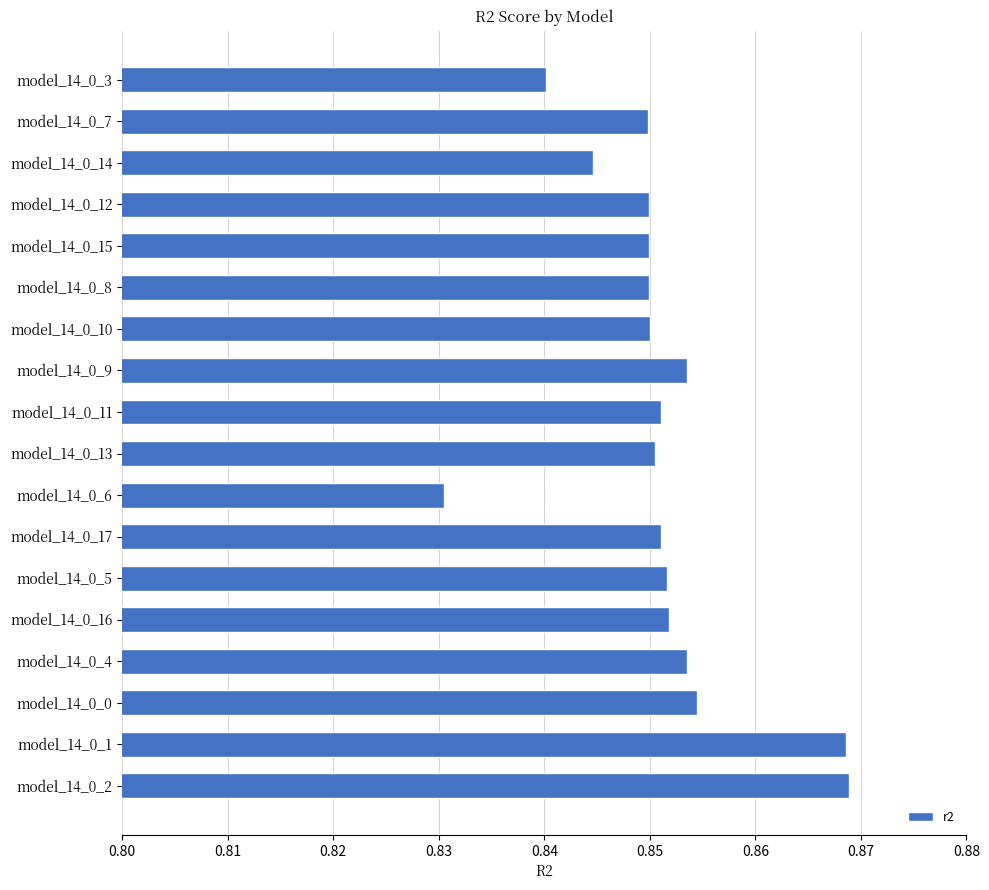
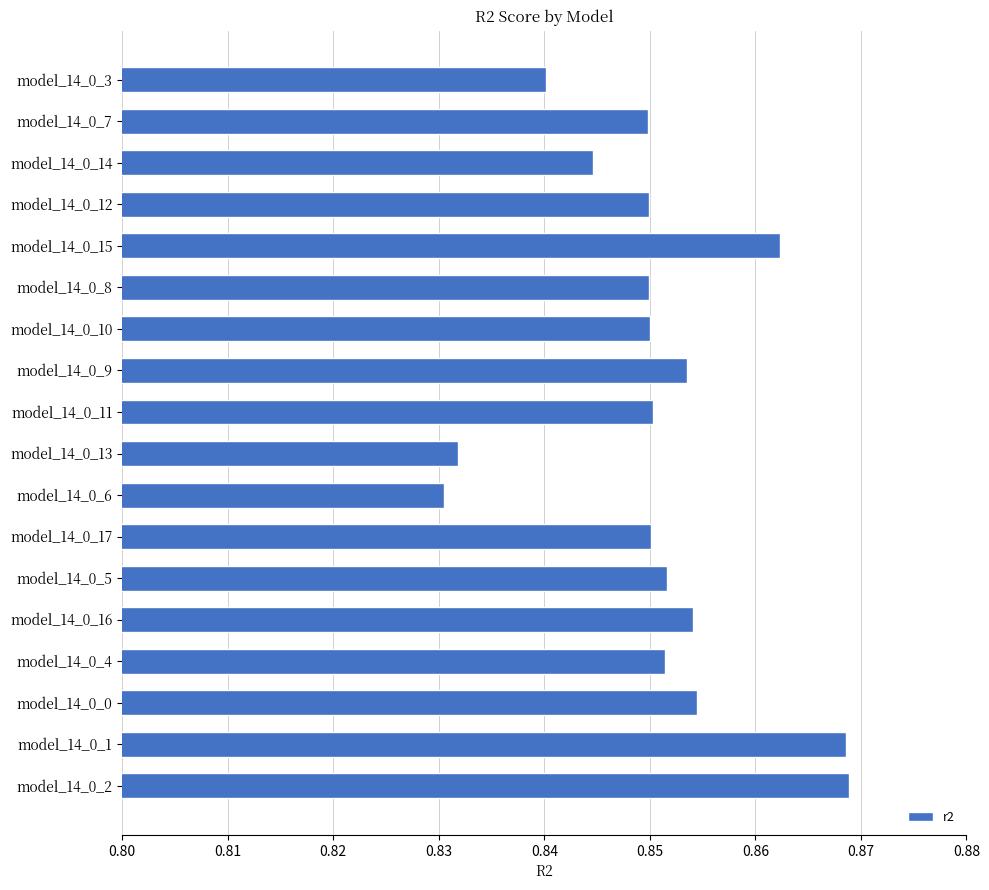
  {
    "model_14_0_3": 0.8402,
    "model_14_0_7": 0.8498,
    "model_14_0_14": 0.8446,
    "model_14_0_12": 0.8499,
-   "model_14_0_15": 0.8500,
+   "model_14_0_15": 0.8623,
    "model_14_0_8": 0.8500,
    "model_14_0_10": 0.8500,
    "model_14_0_9": 0.8535,
-   "model_14_0_11": 0.8511,
-   "model_14_0_13": 0.8505,
+   "model_14_0_11": 0.8503,
+   "model_14_0_13": 0.8318,
    "model_14_0_6": 0.8305,
-   "model_14_0_17": 0.8511,
+   "model_14_0_17": 0.8501,
    "model_14_0_5": 0.8516,
-   "model_14_0_16": 0.8518,
-   "model_14_0_4": 0.8535,
+   "model_14_0_16": 0.8541,
+   "model_14_0_4": 0.8515,
    "model_14_0_0": 0.8544,
    "model_14_0_1": 0.8686,
    "model_14_0_2": 0.8689
  }
